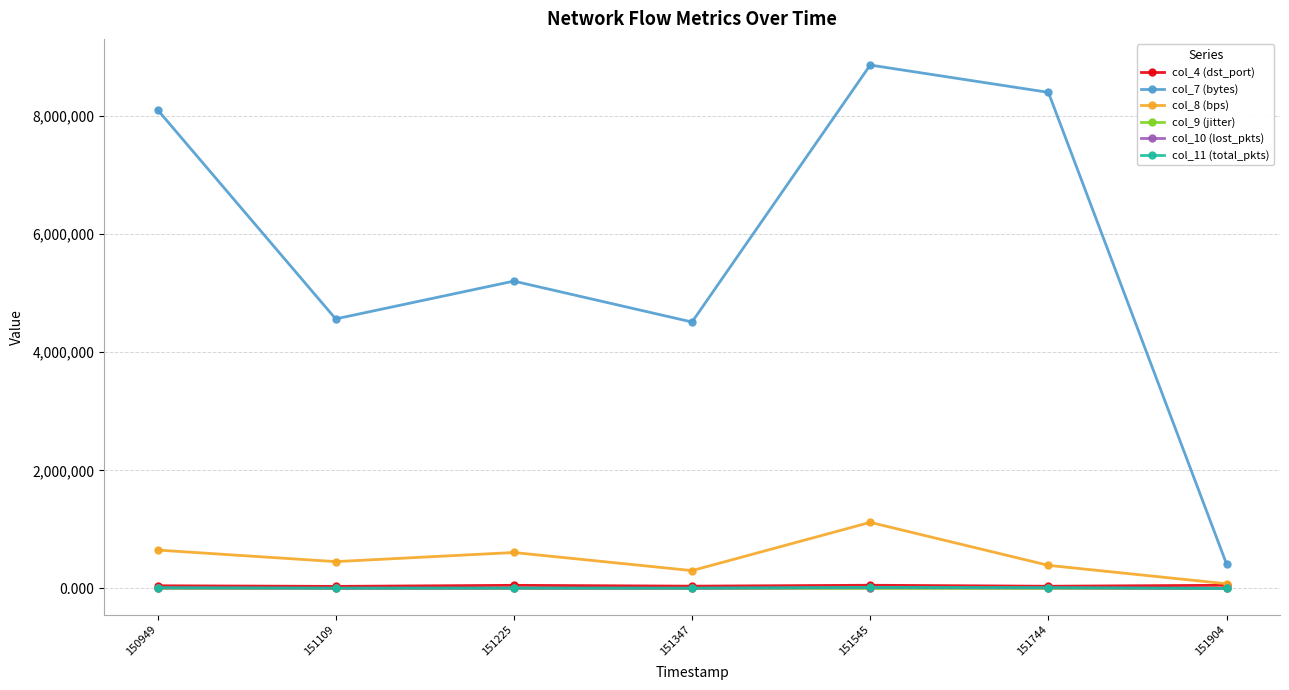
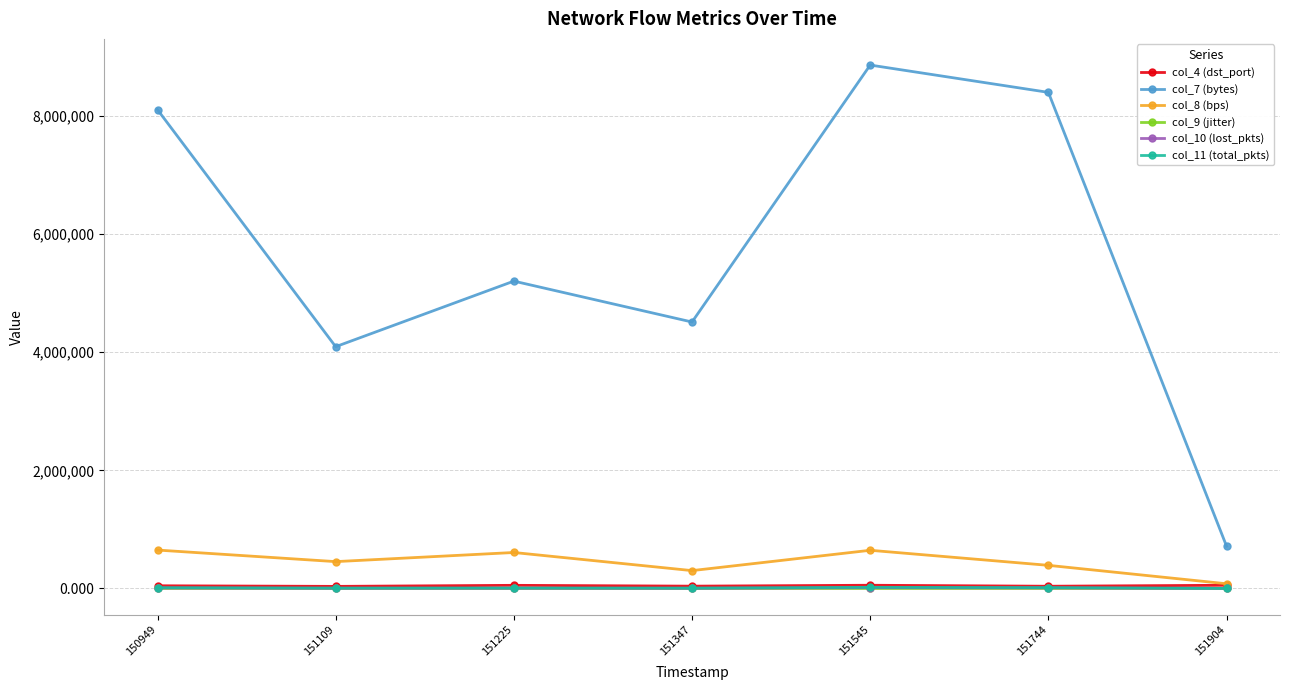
  {
    "col_4 (dst_port)": {
      "151225": "100,000"
    },
    "col_7 (bytes)": {
      "150949": "8,100,000",
-     "151109": "4,600,000",
+     "151109": "4,100,000",
      "151225": "5,200,000",
      "151347": "4,500,000",
      "151545": "8,900,000",
      "151744": "8,400,000",
-     "151904": "400,000"
+     "151904": "700,000"
    },
    "col_8 (bps)": {
      "150949": "600,000",
      "151109": "500,000",
      "151225": "600,000",
      "151347": "300,000",
-     "151545": "1,100,000",
+     "151545": "600,000",
      "151744": "400,000"
    }
  }
